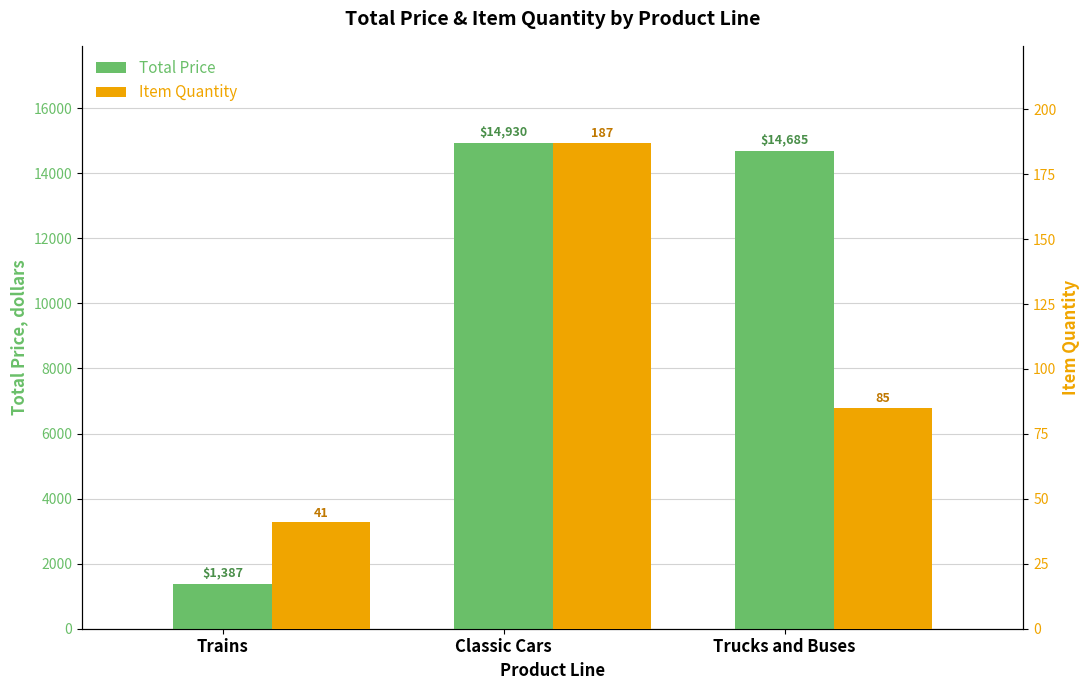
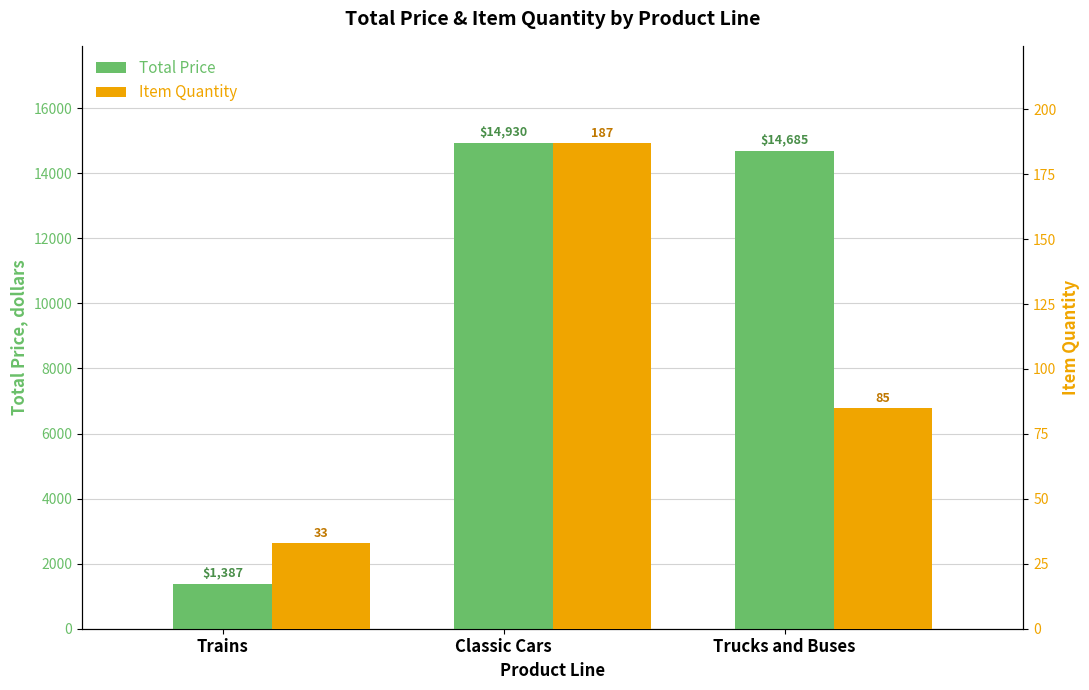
  {
    "Total Price": {
      "Trains": "$1,387",
      "Classic Cars": "$14,930",
      "Trucks and Buses": "$14,685"
    },
    "Item Quantity": {
-     "Trains": "41",
+     "Trains": "33",
      "Classic Cars": "187",
      "Trucks and Buses": "85"
    }
  }
